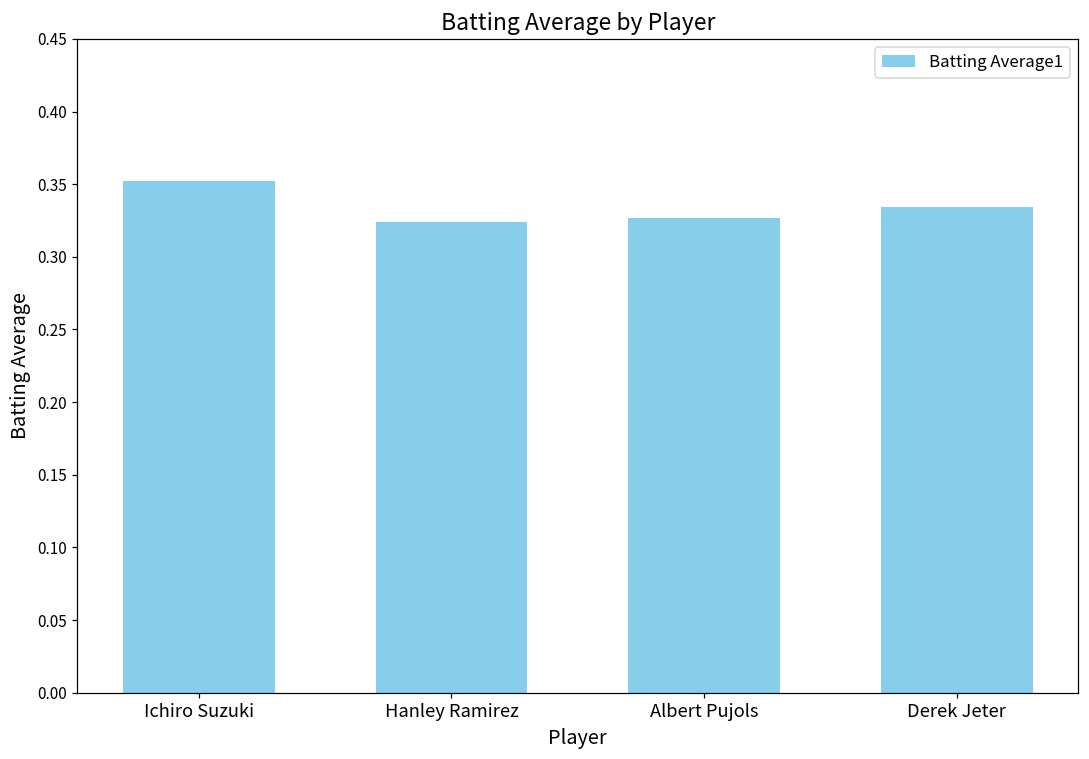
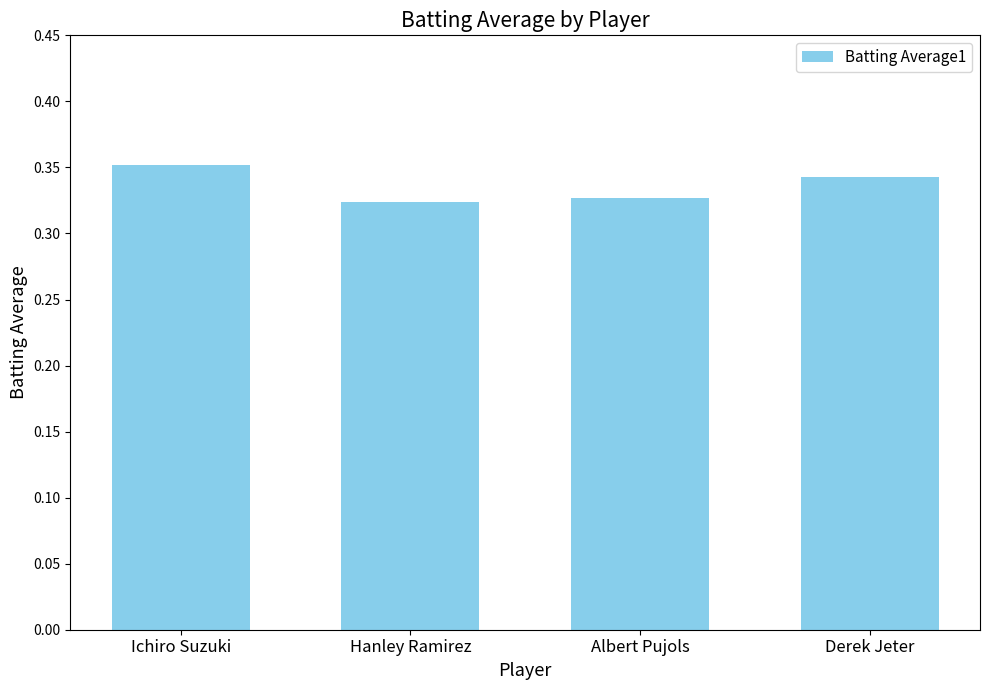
  {
    "Ichiro Suzuki": 0.352,
    "Hanley Ramirez": 0.324,
    "Albert Pujols": 0.327,
-   "Derek Jeter": 0.334
+   "Derek Jeter": 0.343
  }
